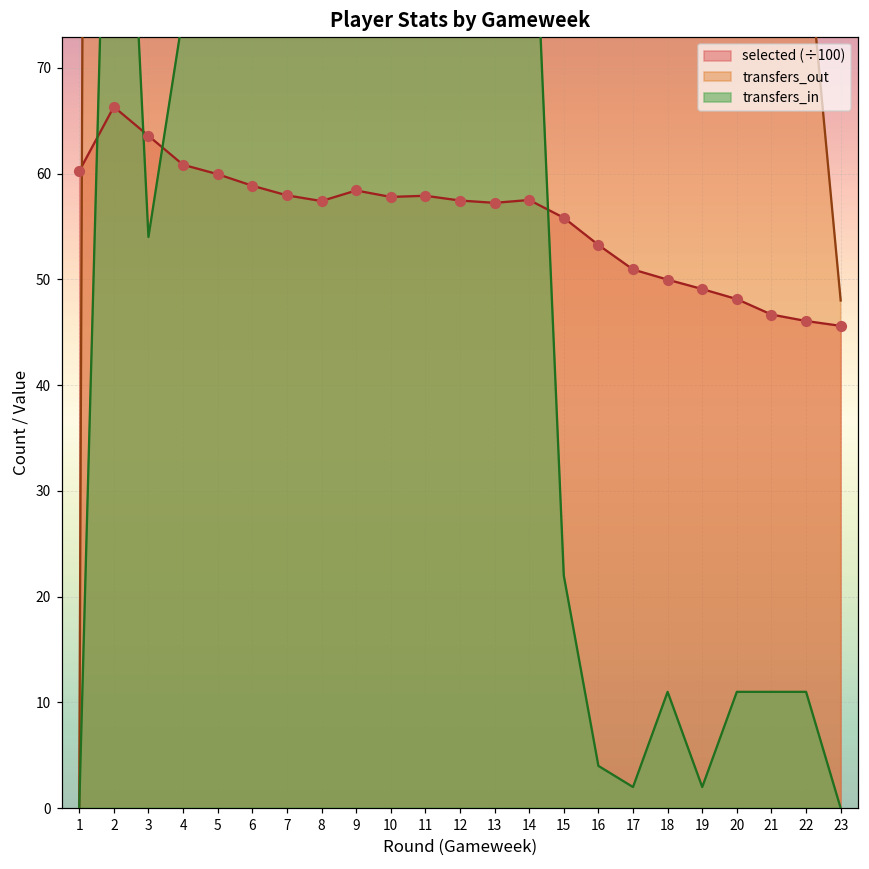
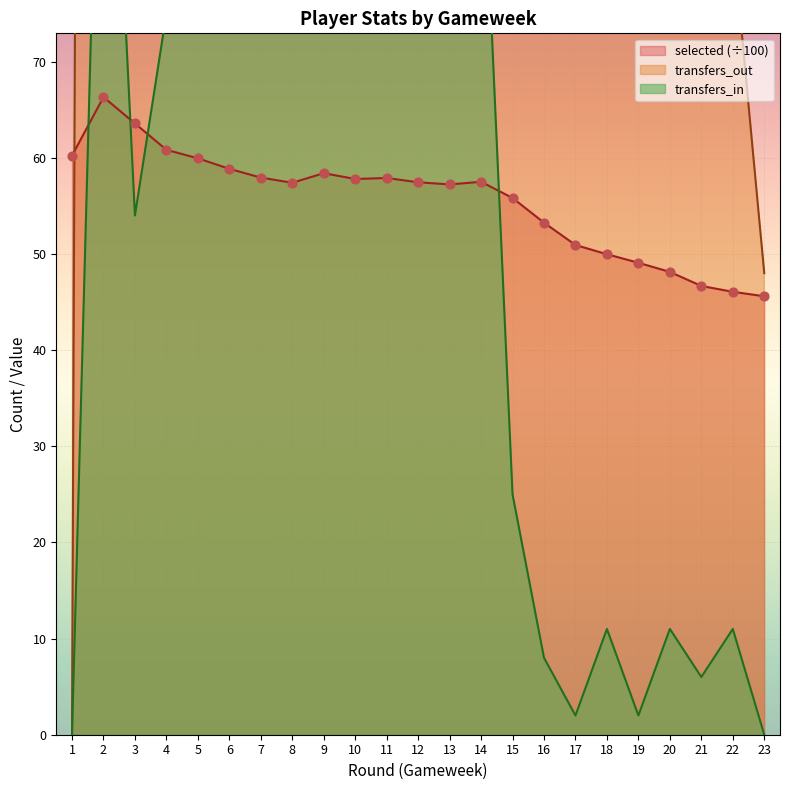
  {
    "transfers_in": {
      "3": 54,
-     "15": 22,
-     "16": 4,
+     "15": 25,
+     "16": 8,
      "17": 2,
      "18": 11,
      "19": 2,
      "20": 11,
-     "21": 11,
+     "21": 6,
      "22": 11,
      "23": 0
    }
  }
